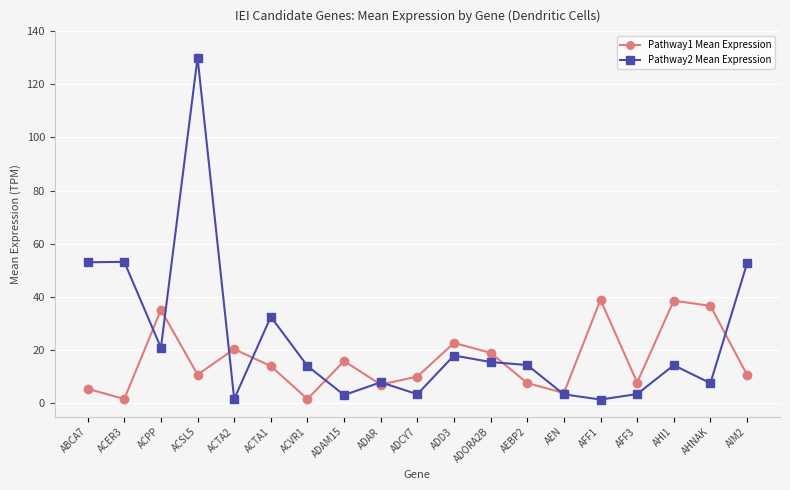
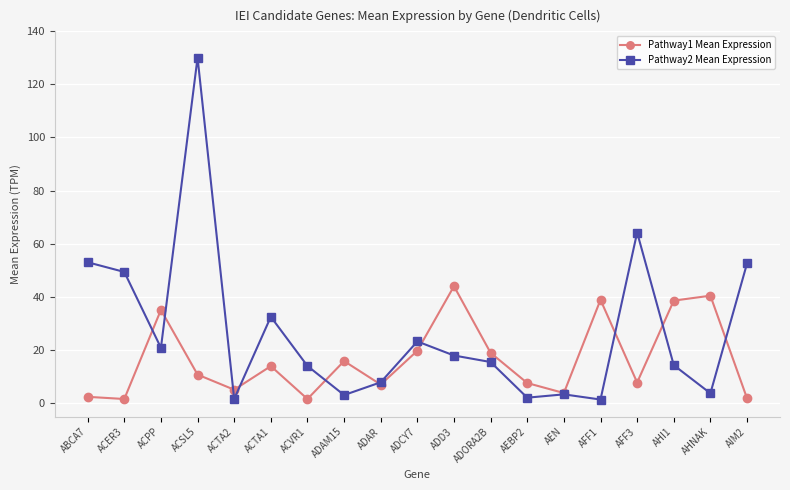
  {
    "Pathway1 Mean Expression": {
-     "ABCA7": 5,
+     "ABCA7": 2,
      "ACER3": 1,
      "ACPP": 35,
      "ACSL5": 11,
-     "ACTA2": 20,
+     "ACTA2": 5,
      "ACTA1": 14,
      "ACVR1": 1,
      "ADAM15": 16,
-     "ADCY7": 10,
-     "ADD3": 23,
+     "ADCY7": 20,
+     "ADD3": 44,
      "ADORA2B": 19,
      "AEBP2": 7,
      "AFF1": 39,
      "AFF3": 8,
      "AHI1": 38,
-     "AHNAK": 37,
-     "AIM2": 11
+     "AHNAK": 40,
+     "AIM2": 2
    },
    "Pathway2 Mean Expression": {
      "ABCA7": 53,
-     "ACER3": 53,
+     "ACER3": 49,
      "ACPP": 21,
      "ACSL5": 130,
      "ACTA2": 1,
      "ACTA1": 32,
      "ACVR1": 14,
      "ADAM15": 3,
-     "ADCY7": 3,
+     "ADCY7": 23,
      "ADD3": 18,
      "ADORA2B": 15,
-     "AEBP2": 14,
+     "AEBP2": 2,
      "AFF1": 1,
-     "AFF3": 3,
+     "AFF3": 64,
      "AHI1": 14,
-     "AHNAK": 7,
+     "AHNAK": 4,
      "AIM2": 53
    }
  }
